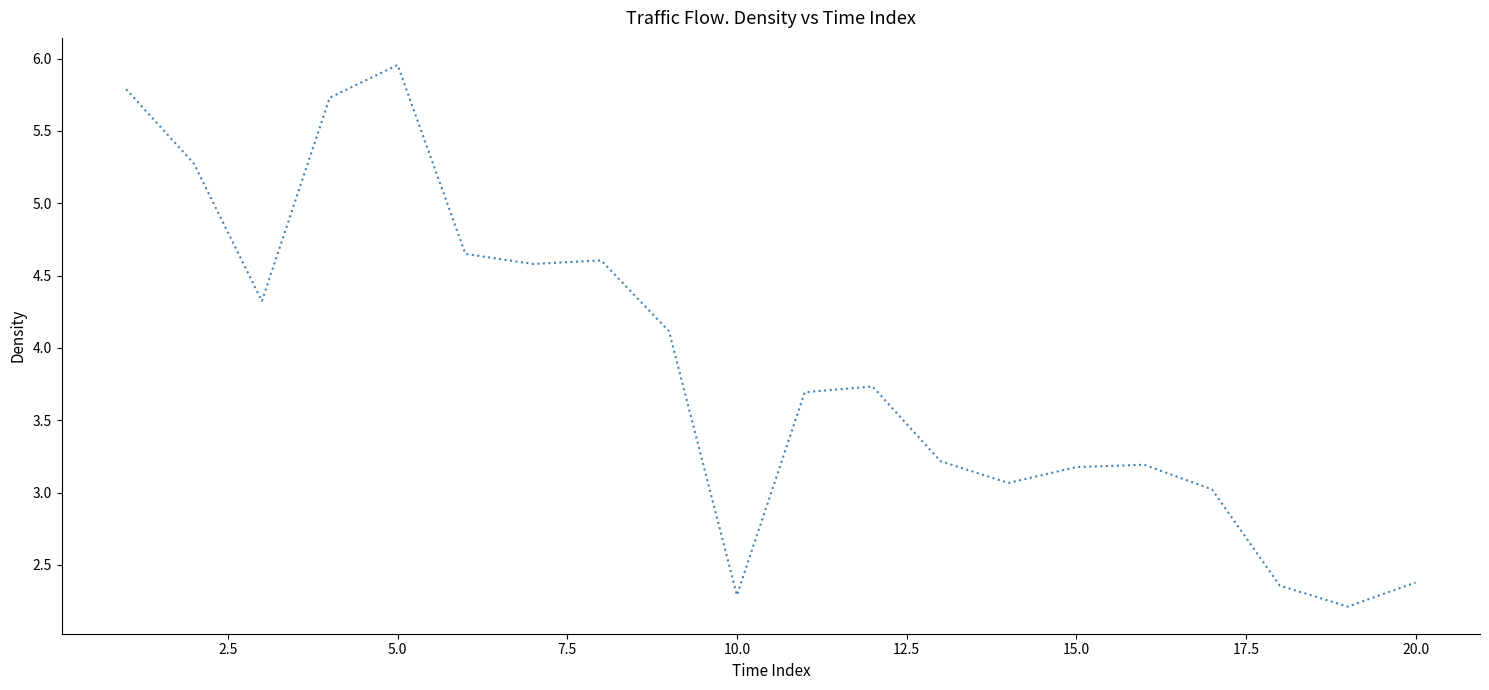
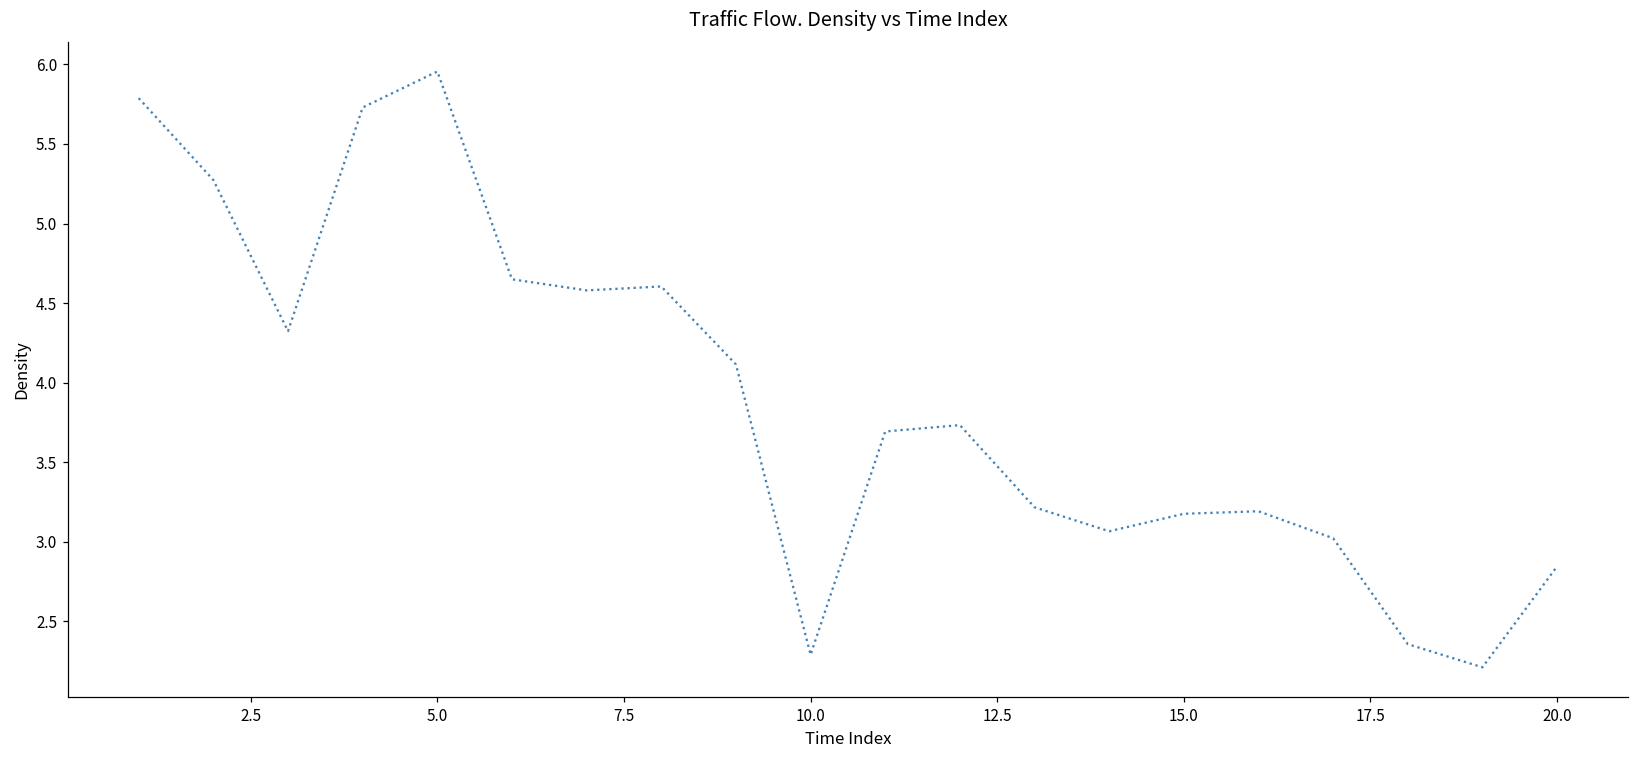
  {
    "5.0": 5.96,
    "10.0": 2.29,
    "15.0": 3.18,
-   "20.0": 2.38
+   "20.0": 2.85
  }
